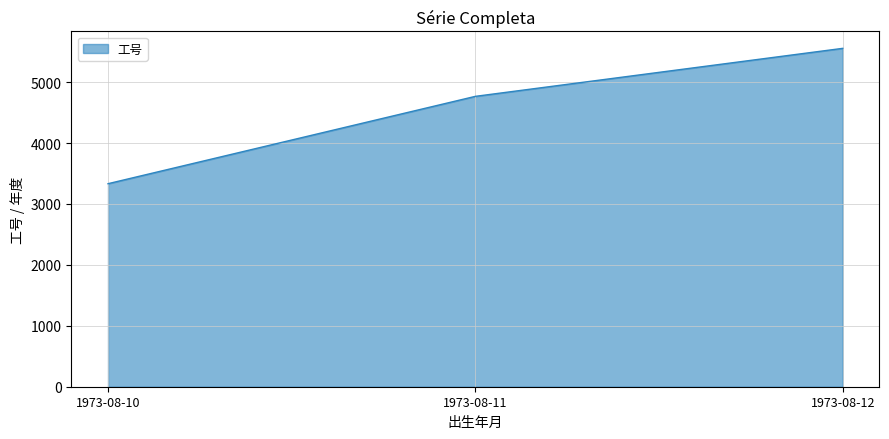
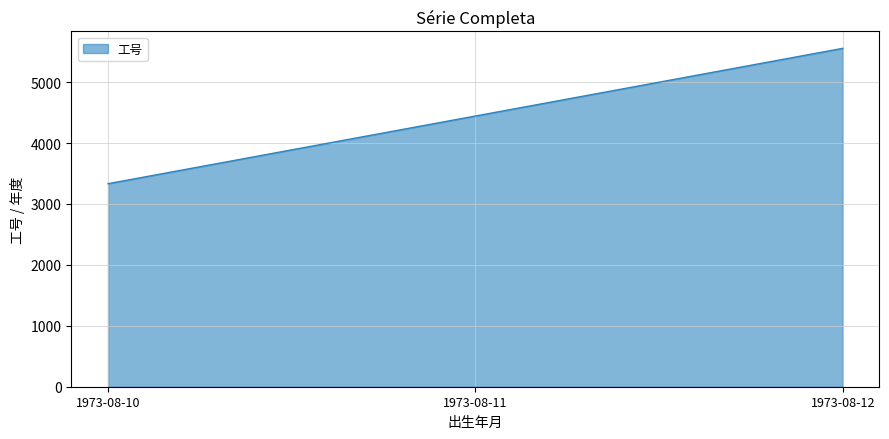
  {
    "1973-08-10": 3300,
-   "1973-08-11": 4800,
+   "1973-08-11": 4400,
    "1973-08-12": 5600
  }
